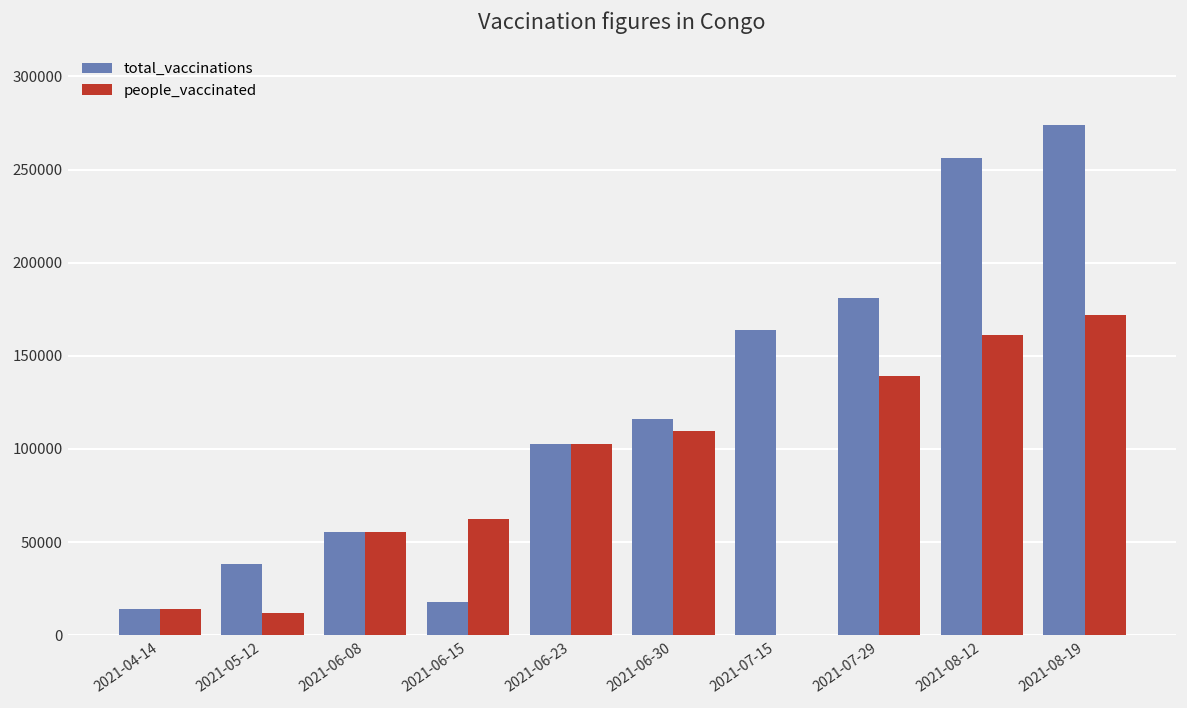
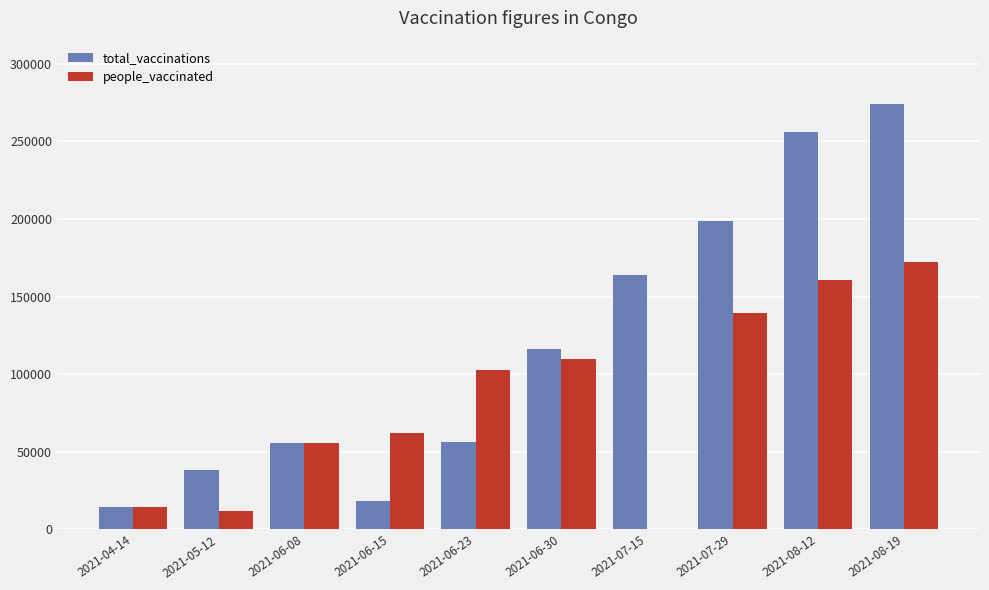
  {
    "total_vaccinations": {
      "2021-04-14": 14000,
      "2021-05-12": 38000,
      "2021-06-08": 55000,
      "2021-06-15": 18000,
-     "2021-06-23": 103000,
+     "2021-06-23": 57000,
      "2021-06-30": 116000,
      "2021-07-15": 164000,
-     "2021-07-29": 181000,
+     "2021-07-29": 199000,
      "2021-08-12": 256000,
      "2021-08-19": 274000
    },
    "people_vaccinated": {
      "2021-04-14": 14000,
      "2021-05-12": 12000,
      "2021-06-08": 55000,
      "2021-06-15": 62000,
      "2021-06-23": 103000,
      "2021-06-30": 110000,
      "2021-07-15": 0,
      "2021-07-29": 139000,
      "2021-08-12": 161000,
      "2021-08-19": 172000
    }
  }
